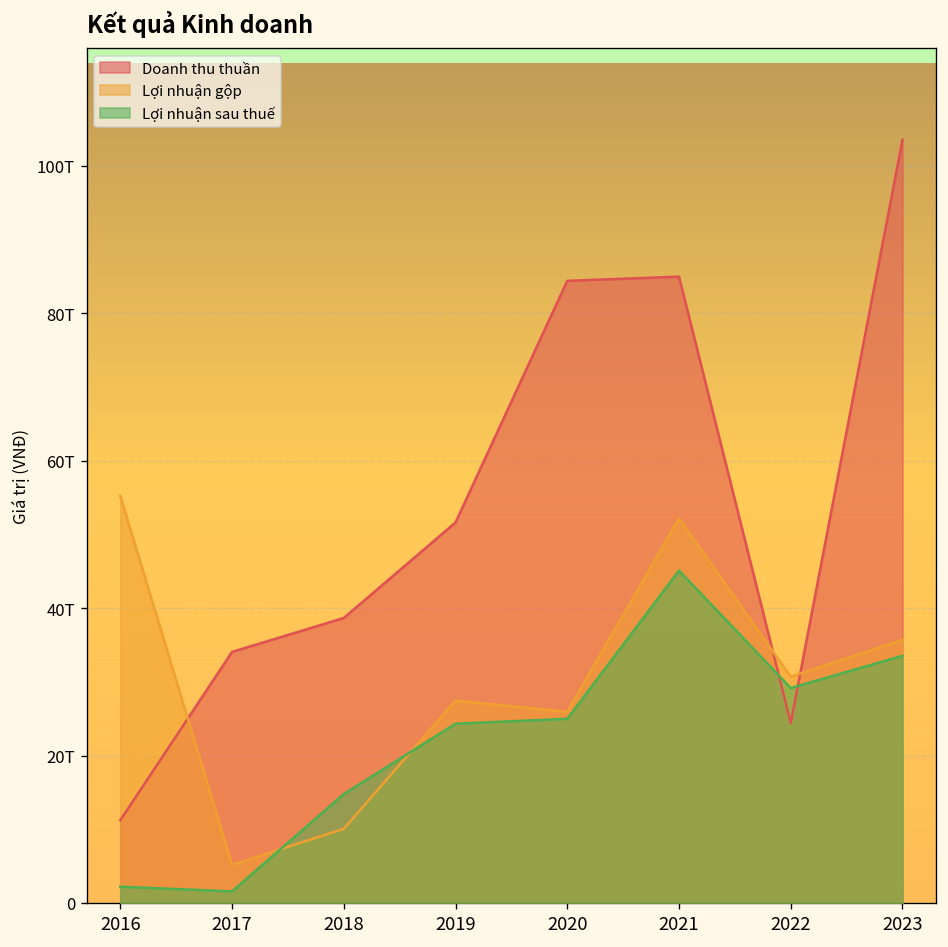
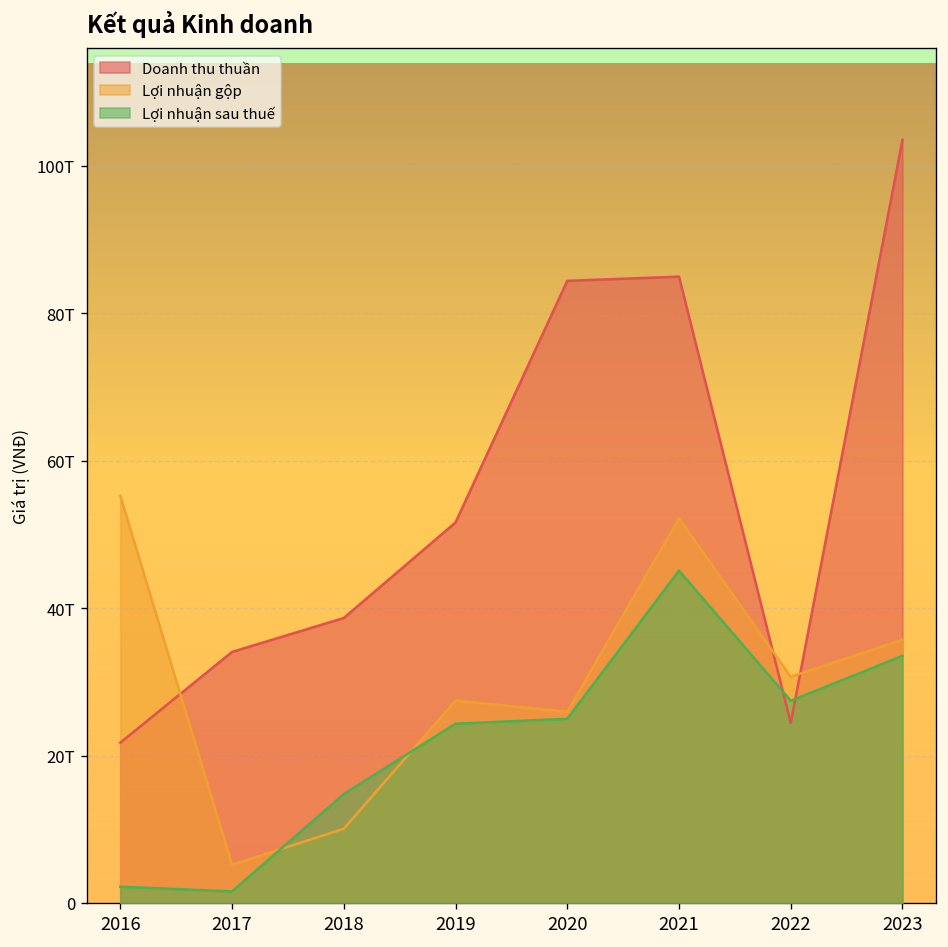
  {
    "Doanh thu thuần": {
-     "2016": "11T",
+     "2016": "22T",
      "2017": "34T",
      "2018": "39T",
      "2019": "52T",
      "2020": "84T",
      "2021": "85T",
      "2022": "24T",
      "2023": "104T"
    },
    "Lợi nhuận gộp": {
      "2016": "55T",
      "2017": "5T",
      "2018": "10T",
      "2019": "27T",
      "2020": "26T",
      "2021": "52T",
      "2022": "31T",
      "2023": "36T"
    },
    "Lợi nhuận sau thuế": {
      "2016": "2T",
      "2017": "2T",
      "2018": "15T",
      "2019": "24T",
      "2020": "25T",
      "2021": "45T",
-     "2022": "29T",
+     "2022": "27T",
      "2023": "34T"
    }
  }
